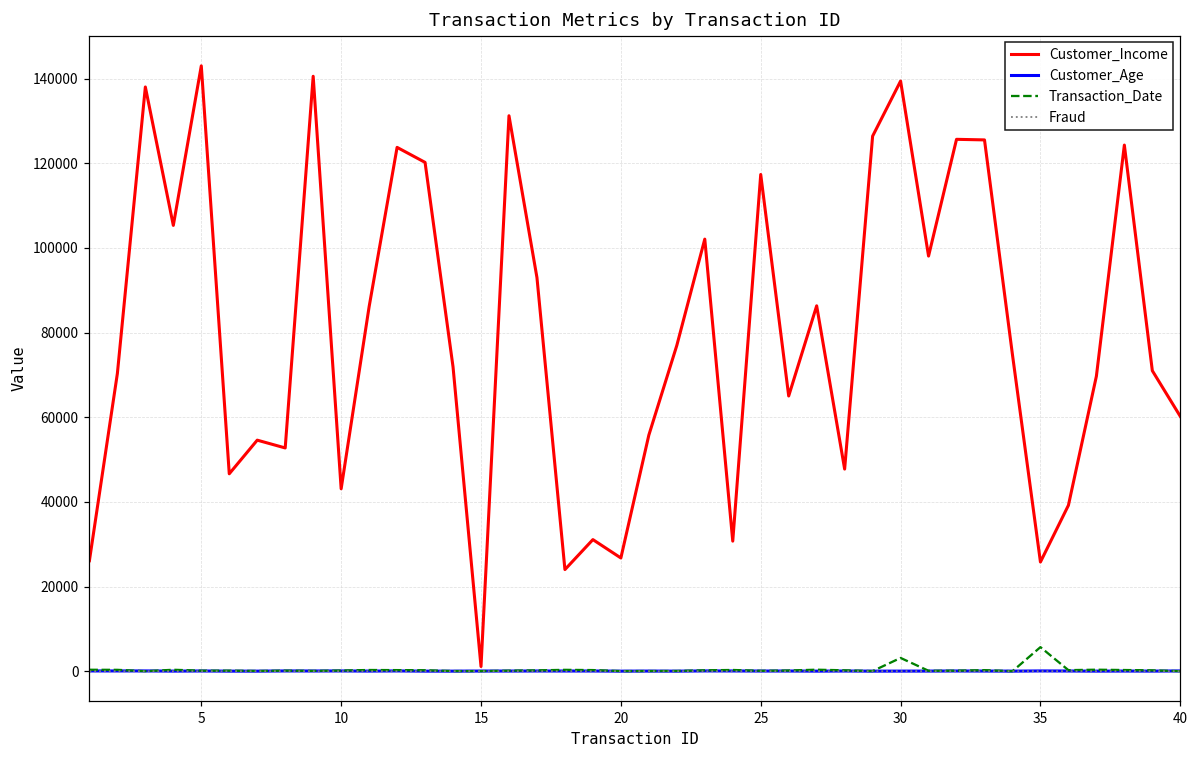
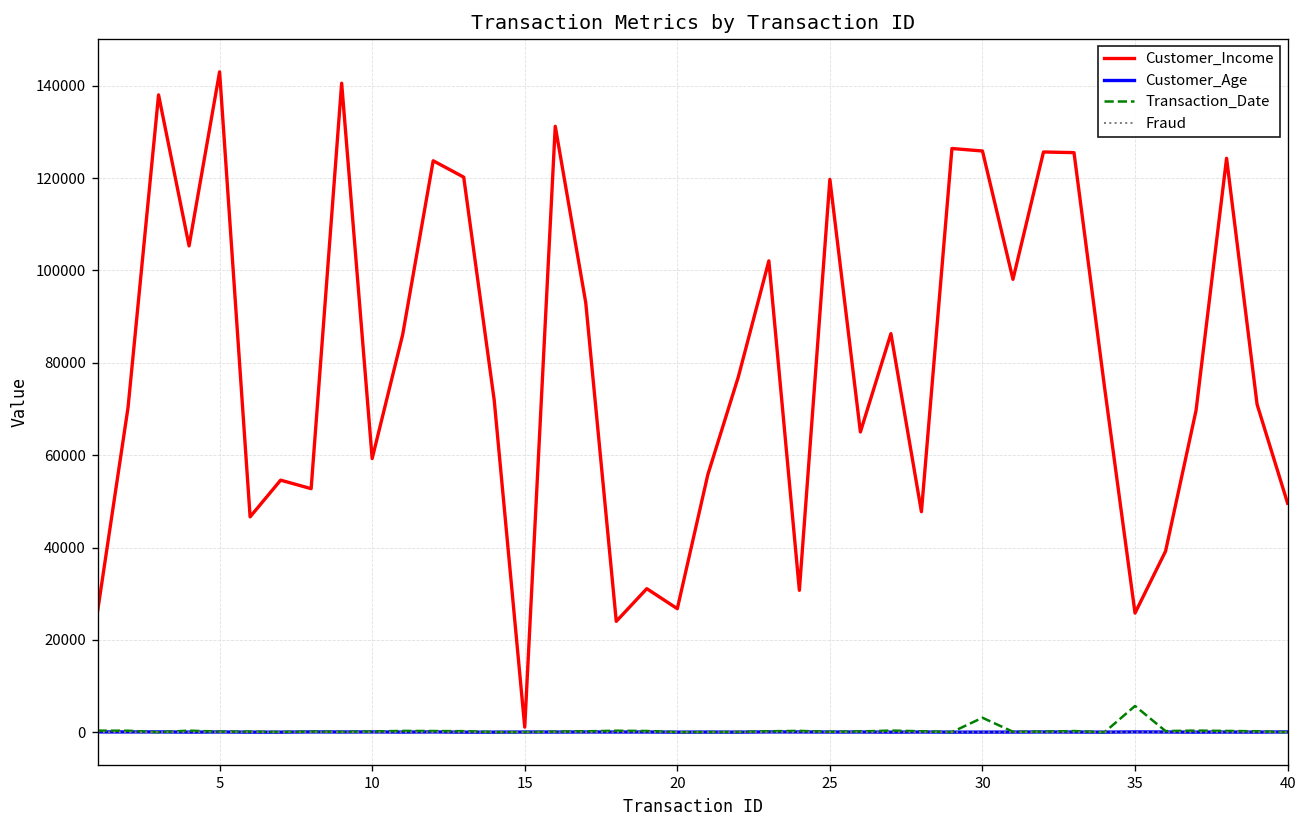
  {
    "Customer_Income": {
      "5": 143000,
-     "10": 43000,
+     "10": 59000,
      "15": 1000,
      "20": 27000,
-     "25": 117000,
-     "30": 139000,
+     "25": 120000,
+     "30": 126000,
      "35": 26000,
-     "40": 60000
+     "40": 50000
    },
    "Fraud": {
      "30": 0,
      "35": 0
    },
    "Transaction_Date": {
      "30": 3000,
      "35": 6000
    }
  }
